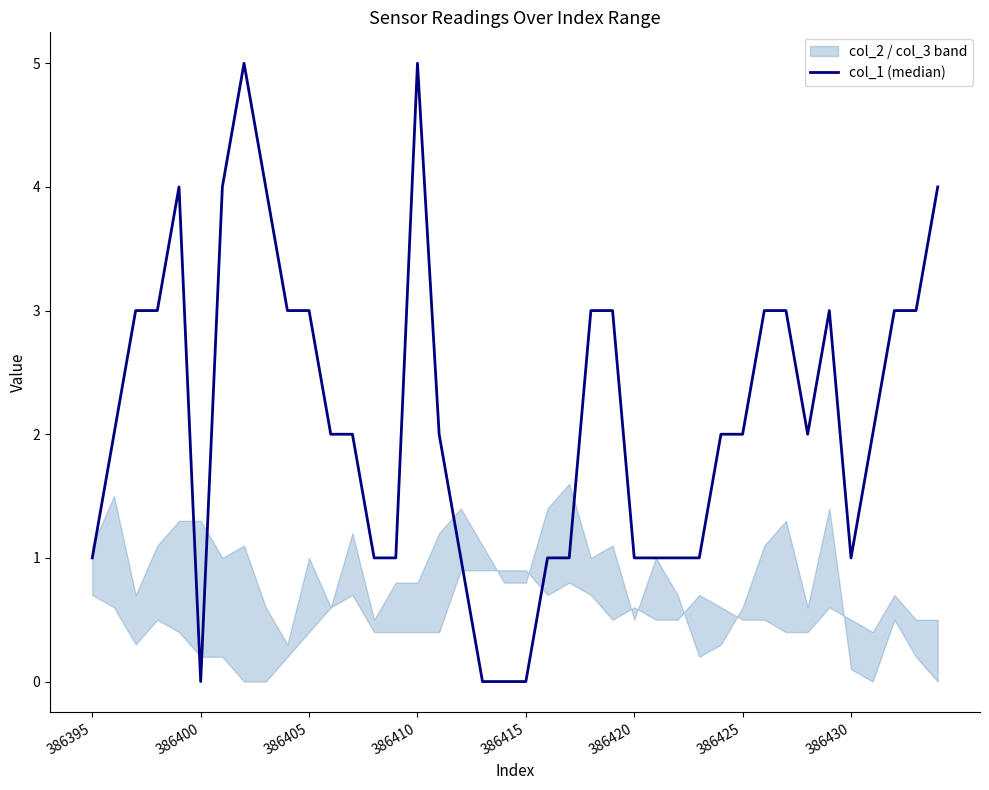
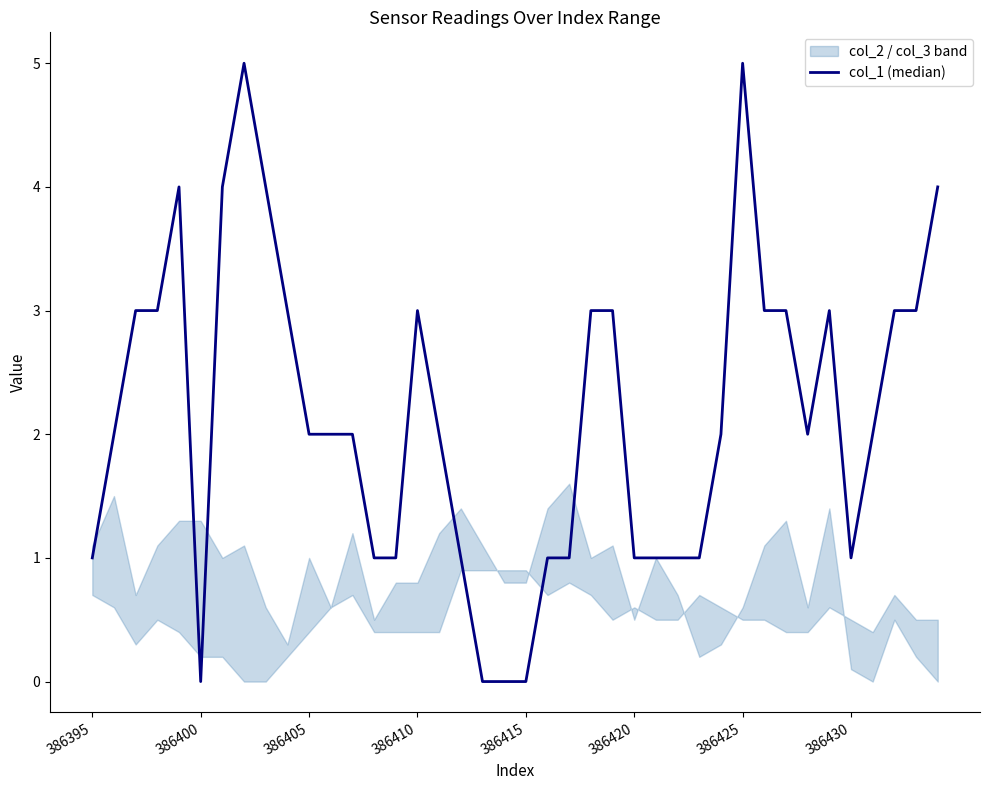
  {
    "col_1 (median)": {
      "386395": 1.00,
      "386400": 0.00,
-     "386405": 3.00,
-     "386410": 5.00,
+     "386405": 2.00,
+     "386410": 3.00,
      "386415": 0.00,
      "386420": 1.00,
-     "386425": 2.00,
+     "386425": 5.00,
      "386430": 1.00
    }
  }
